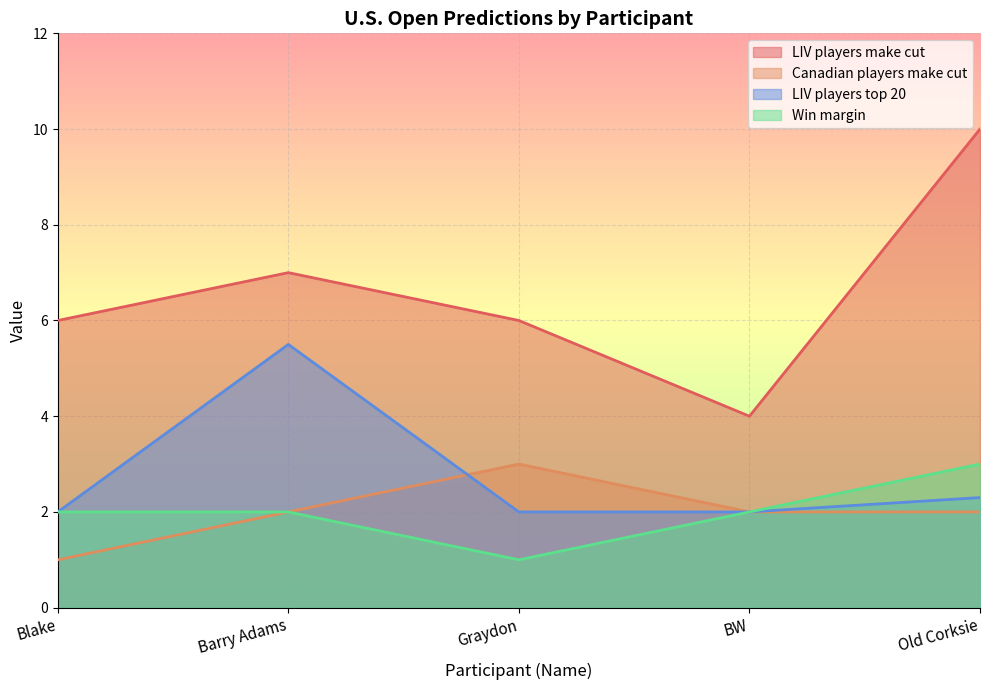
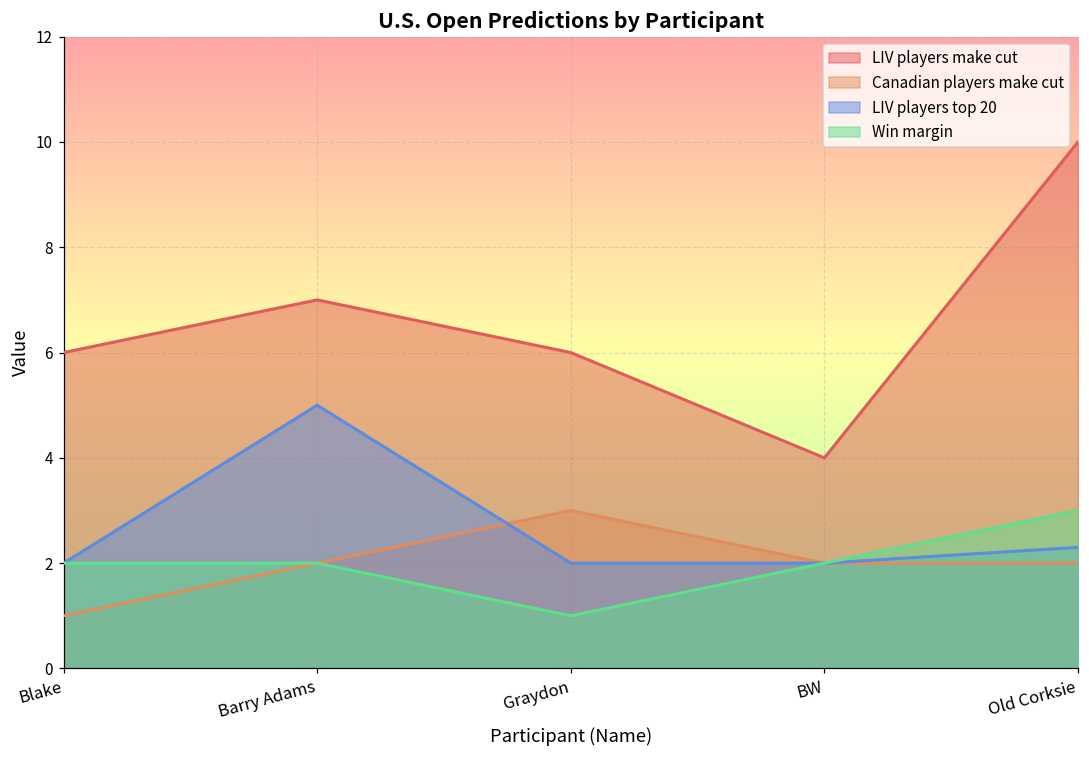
  {
    "LIV players top 20": {
-     "Barry Adams": 5.5,
+     "Barry Adams": 5.0,
      "Graydon": 2.0,
      "Old Corksie": 2.3
    },
    "Win margin": {
      "Graydon": 1.0,
      "Old Corksie": 3.0
    }
  }
